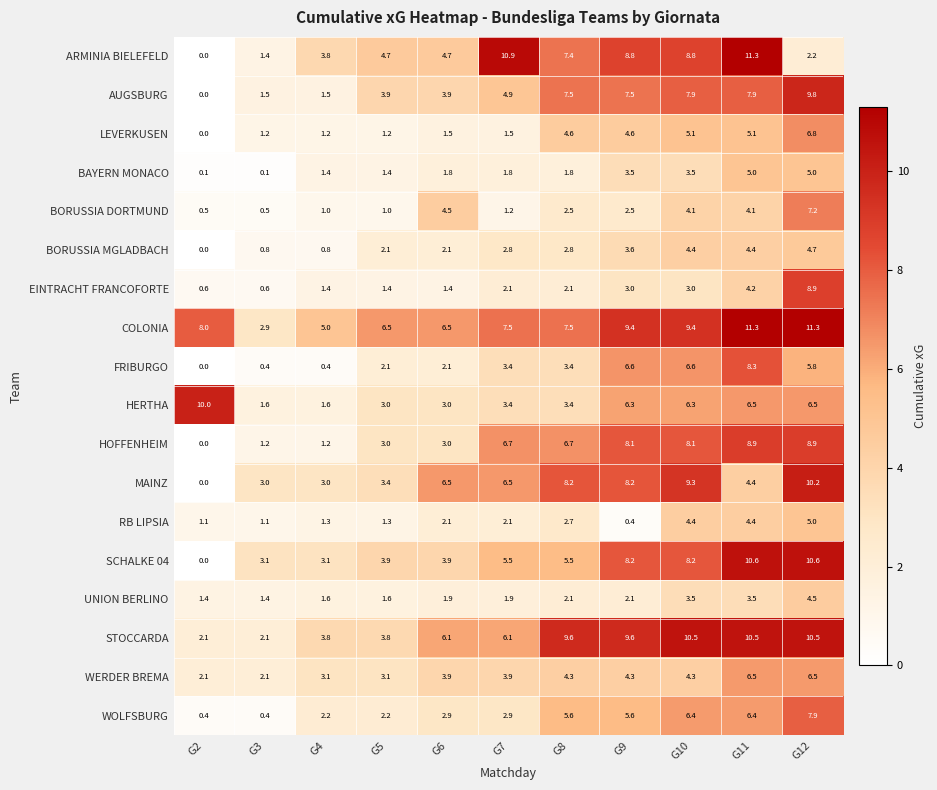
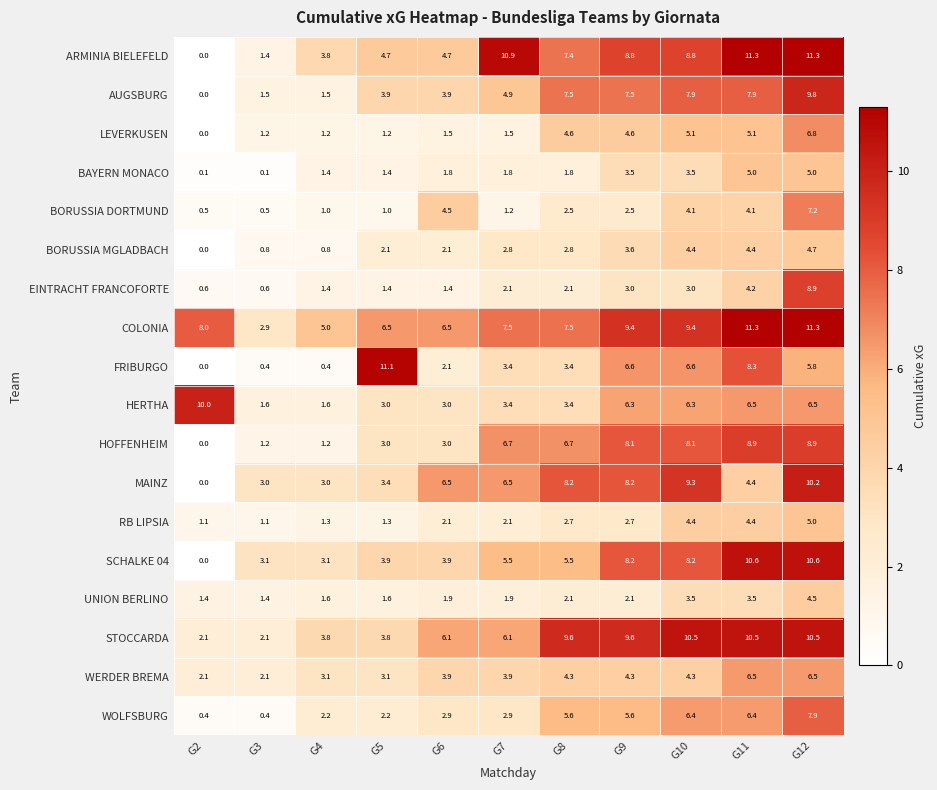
  {
    "ARMINIA BIELEFELD": {
      "G2": 0.0,
      "G3": 1.4,
      "G4": 3.8,
      "G5": 4.7,
      "G6": 4.7,
      "G7": 10.9,
      "G8": 7.4,
      "G9": 8.8,
      "G10": 8.8,
      "G11": 11.3,
-     "G12": 2.2
+     "G12": 11.3
    },
    "AUGSBURG": {
      "G2": 0.0,
      "G3": 1.5,
      "G4": 1.5,
      "G5": 3.9,
      "G6": 3.9,
      "G7": 4.9,
      "G8": 7.5,
      "G9": 7.5,
      "G10": 7.9,
      "G11": 7.9,
      "G12": 9.8
    },
    "LEVERKUSEN": {
      "G2": 0.0,
      "G3": 1.2,
      "G4": 1.2,
      "G5": 1.2,
      "G6": 1.5,
      "G7": 1.5,
      "G8": 4.6,
      "G9": 4.6,
      "G10": 5.1,
      "G11": 5.1,
      "G12": 6.8
    },
    "BAYERN MONACO": {
      "G2": 0.1,
      "G3": 0.1,
      "G4": 1.4,
      "G5": 1.4,
      "G6": 1.8,
      "G7": 1.8,
      "G8": 1.8,
      "G9": 3.5,
      "G10": 3.5,
      "G11": 5.0,
      "G12": 5.0
    },
    "BORUSSIA DORTMUND": {
      "G2": 0.5,
      "G3": 0.5,
      "G4": 1.0,
      "G5": 1.0,
      "G6": 4.5,
      "G7": 1.2,
      "G8": 2.5,
      "G9": 2.5,
      "G10": 4.1,
      "G11": 4.1,
      "G12": 7.2
    },
    "BORUSSIA MGLADBACH": {
      "G2": 0.0,
      "G3": 0.8,
      "G4": 0.8,
      "G5": 2.1,
      "G6": 2.1,
      "G7": 2.8,
      "G8": 2.8,
      "G9": 3.6,
      "G10": 4.4,
      "G11": 4.4,
      "G12": 4.7
    },
    "EINTRACHT FRANCOFORTE": {
      "G2": 0.6,
      "G3": 0.6,
      "G4": 1.4,
      "G5": 1.4,
      "G6": 1.4,
      "G7": 2.1,
      "G8": 2.1,
      "G9": 3.0,
      "G10": 3.0,
      "G11": 4.2,
      "G12": 8.9
    },
    "COLONIA": {
      "G2": 8.0,
      "G3": 2.9,
      "G4": 5.0,
      "G5": 6.5,
      "G6": 6.5,
      "G7": 7.5,
      "G8": 7.5,
      "G9": 9.4,
      "G10": 9.4,
      "G11": 11.3,
      "G12": 11.3
    },
    "FRIBURGO": {
      "G2": 0.0,
      "G3": 0.4,
      "G4": 0.4,
-     "G5": 2.1,
+     "G5": 11.1,
      "G6": 2.1,
      "G7": 3.4,
      "G8": 3.4,
      "G9": 6.6,
      "G10": 6.6,
      "G11": 8.3,
      "G12": 5.8
    },
    "HERTHA": {
      "G2": 10.0,
      "G3": 1.6,
      "G4": 1.6,
      "G5": 3.0,
      "G6": 3.0,
      "G7": 3.4,
      "G8": 3.4,
      "G9": 6.3,
      "G10": 6.3,
      "G11": 6.5,
      "G12": 6.5
    },
    "HOFFENHEIM": {
      "G2": 0.0,
      "G3": 1.2,
      "G4": 1.2,
      "G5": 3.0,
      "G6": 3.0,
      "G7": 6.7,
      "G8": 6.7,
      "G9": 8.1,
      "G10": 8.1,
      "G11": 8.9,
      "G12": 8.9
    },
    "MAINZ": {
      "G2": 0.0,
      "G3": 3.0,
      "G4": 3.0,
      "G5": 3.4,
      "G6": 6.5,
      "G7": 6.5,
      "G8": 8.2,
      "G9": 8.2,
      "G10": 9.3,
      "G11": 4.4,
      "G12": 10.2
    },
    "RB LIPSIA": {
      "G2": 1.1,
      "G3": 1.1,
      "G4": 1.3,
      "G5": 1.3,
      "G6": 2.1,
      "G7": 2.1,
      "G8": 2.7,
-     "G9": 0.4,
+     "G9": 2.7,
      "G10": 4.4,
      "G11": 4.4,
      "G12": 5.0
    },
    "SCHALKE 04": {
      "G2": 0.0,
      "G3": 3.1,
      "G4": 3.1,
      "G5": 3.9,
      "G6": 3.9,
      "G7": 5.5,
      "G8": 5.5,
      "G9": 8.2,
      "G10": 8.2,
      "G11": 10.6,
      "G12": 10.6
    },
    "UNION BERLINO": {
      "G2": 1.4,
      "G3": 1.4,
      "G4": 1.6,
      "G5": 1.6,
      "G6": 1.9,
      "G7": 1.9,
      "G8": 2.1,
      "G9": 2.1,
      "G10": 3.5,
      "G11": 3.5,
      "G12": 4.5
    },
    "STOCCARDA": {
      "G2": 2.1,
      "G3": 2.1,
      "G4": 3.8,
      "G5": 3.8,
      "G6": 6.1,
      "G7": 6.1,
      "G8": 9.6,
      "G9": 9.6,
      "G10": 10.5,
      "G11": 10.5,
      "G12": 10.5
    },
    "WERDER BREMA": {
      "G2": 2.1,
      "G3": 2.1,
      "G4": 3.1,
      "G5": 3.1,
      "G6": 3.9,
      "G7": 3.9,
      "G8": 4.3,
      "G9": 4.3,
      "G10": 4.3,
      "G11": 6.5,
      "G12": 6.5
    },
    "WOLFSBURG": {
      "G2": 0.4,
      "G3": 0.4,
      "G4": 2.2,
      "G5": 2.2,
      "G6": 2.9,
      "G7": 2.9,
      "G8": 5.6,
      "G9": 5.6,
      "G10": 6.4,
      "G11": 6.4,
      "G12": 7.9
    }
  }
